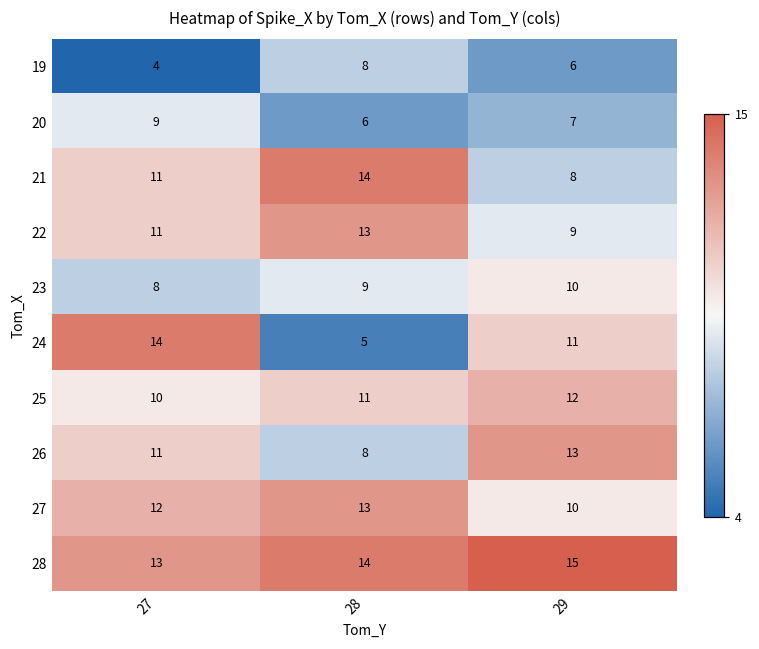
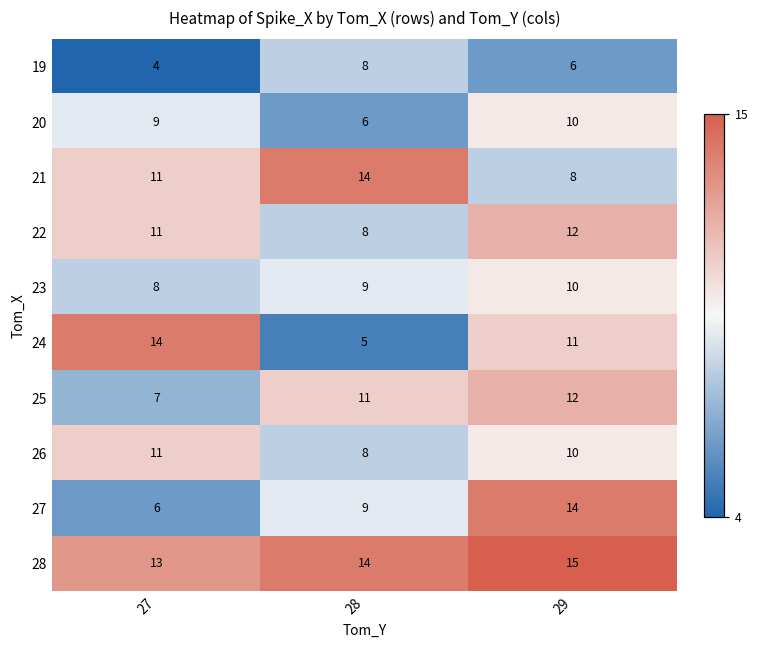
  {
    "19": {
      "27": 4,
      "28": 8,
      "29": 6
    },
    "20": {
      "27": 9,
      "28": 6,
-     "29": 7
+     "29": 10
    },
    "21": {
      "27": 11,
      "28": 14,
      "29": 8
    },
    "22": {
      "27": 11,
-     "28": 13,
-     "29": 9
+     "28": 8,
+     "29": 12
    },
    "23": {
      "27": 8,
      "28": 9,
      "29": 10
    },
    "24": {
      "27": 14,
      "28": 5,
      "29": 11
    },
    "25": {
-     "27": 10,
+     "27": 7,
      "28": 11,
      "29": 12
    },
    "26": {
      "27": 11,
      "28": 8,
-     "29": 13
+     "29": 10
    },
    "27": {
-     "27": 12,
-     "28": 13,
-     "29": 10
+     "27": 6,
+     "28": 9,
+     "29": 14
    },
    "28": {
      "27": 13,
      "28": 14,
      "29": 15
    }
  }
